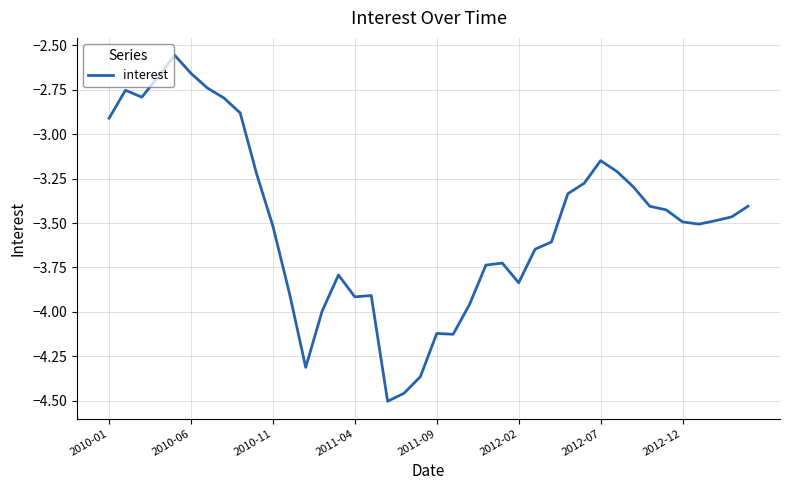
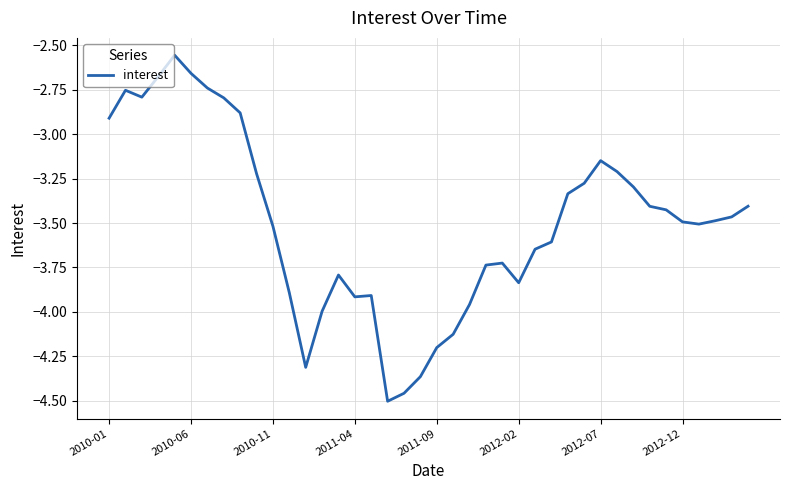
  {
    "2010-01": -2.91,
    "2010-06": -2.66,
    "2010-11": -3.52,
    "2011-04": -3.92,
-   "2011-09": -4.12,
+   "2011-09": -4.20,
    "2012-02": -3.84,
    "2012-07": -3.15,
    "2012-12": -3.49
  }
